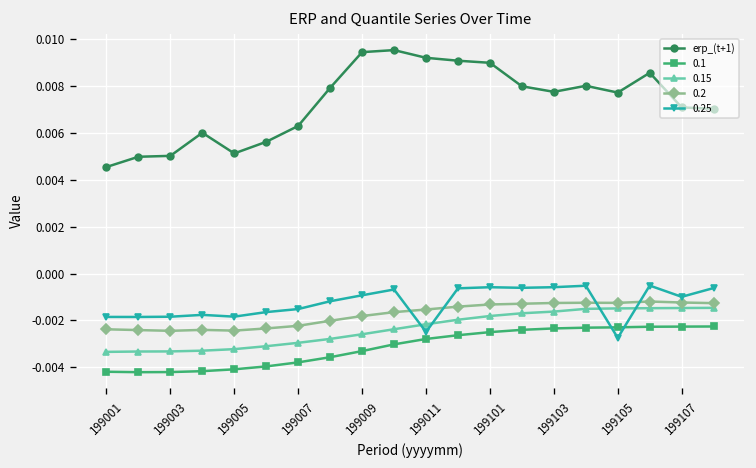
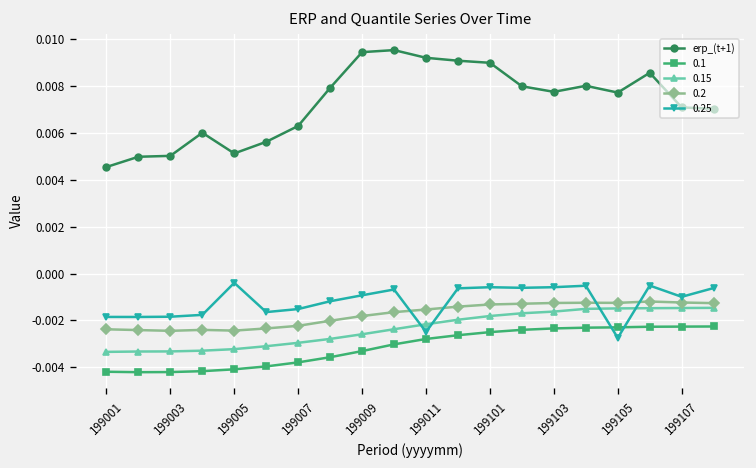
  {
    "0.25": {
      "199001": -0.0019,
      "199003": -0.0018,
-     "199005": -0.0018,
+     "199005": -0.0004,
      "199007": -0.0015,
      "199009": -0.0009,
      "199011": -0.0025,
      "199101": -0.0006,
      "199103": -0.0006,
      "199105": -0.0027,
      "199107": -0.0010
    }
  }
